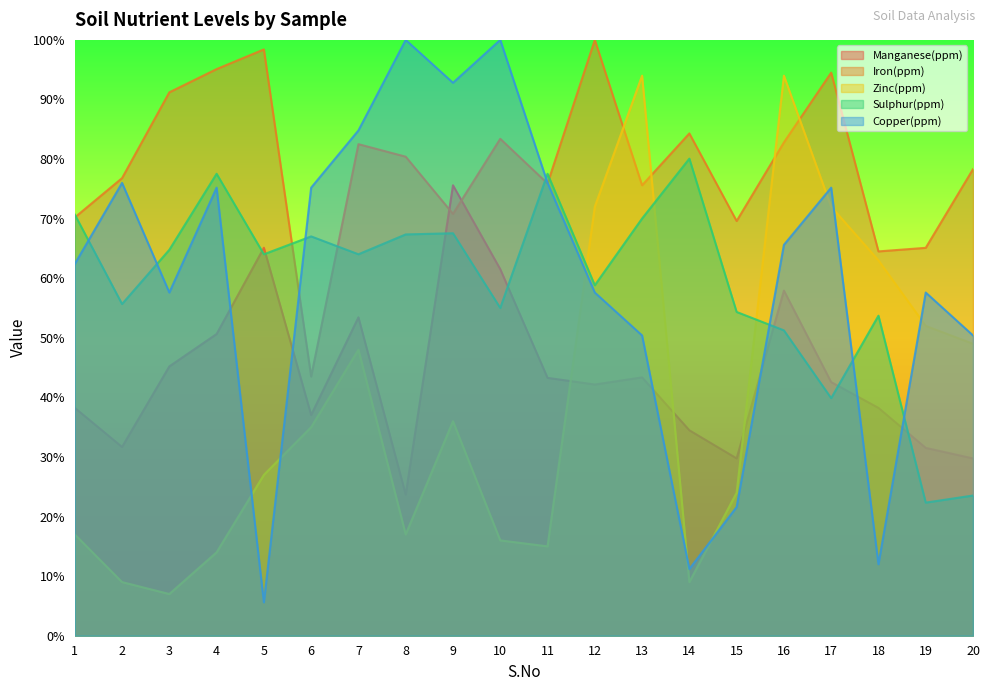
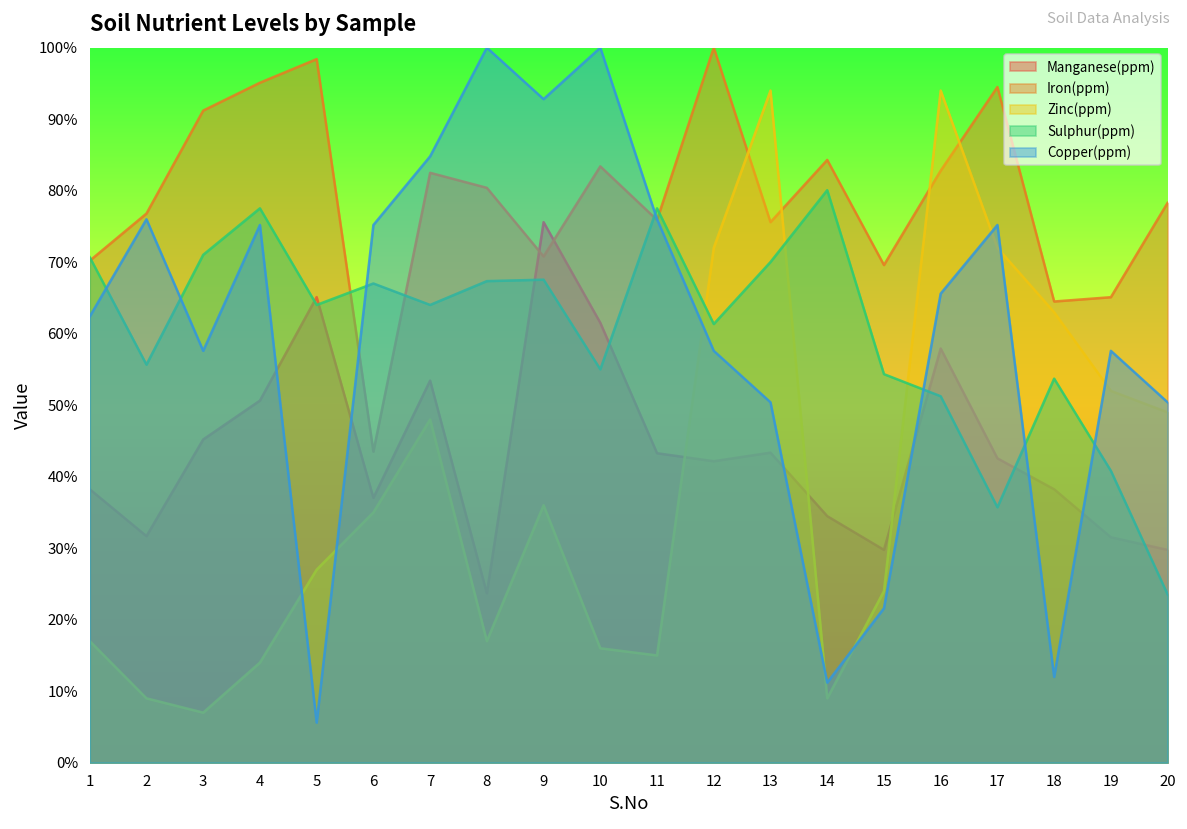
  {
    "Sulphur(ppm)": {
      "1": "71%",
      "2": "56%",
-     "3": "65%",
+     "3": "71%",
      "4": "78%",
      "5": "64%",
      "6": "67%",
      "7": "64%",
      "8": "67%",
      "9": "68%",
      "10": "55%",
      "11": "78%",
-     "12": "59%",
+     "12": "61%",
      "13": "70%",
      "14": "80%",
      "15": "54%",
      "16": "51%",
-     "17": "40%",
+     "17": "36%",
      "18": "54%",
-     "19": "22%",
+     "19": "41%",
      "20": "24%"
    },
    "Copper(ppm)": {
      "1": "62%",
      "2": "76%",
      "3": "58%",
      "4": "75%",
      "5": "6%",
      "6": "75%",
      "7": "85%",
      "8": "100%",
      "9": "93%",
      "10": "100%",
      "12": "58%",
      "13": "50%",
      "14": "11%",
      "15": "22%",
      "16": "66%",
      "17": "75%",
      "18": "12%",
      "19": "58%",
      "20": "50%"
    }
  }
